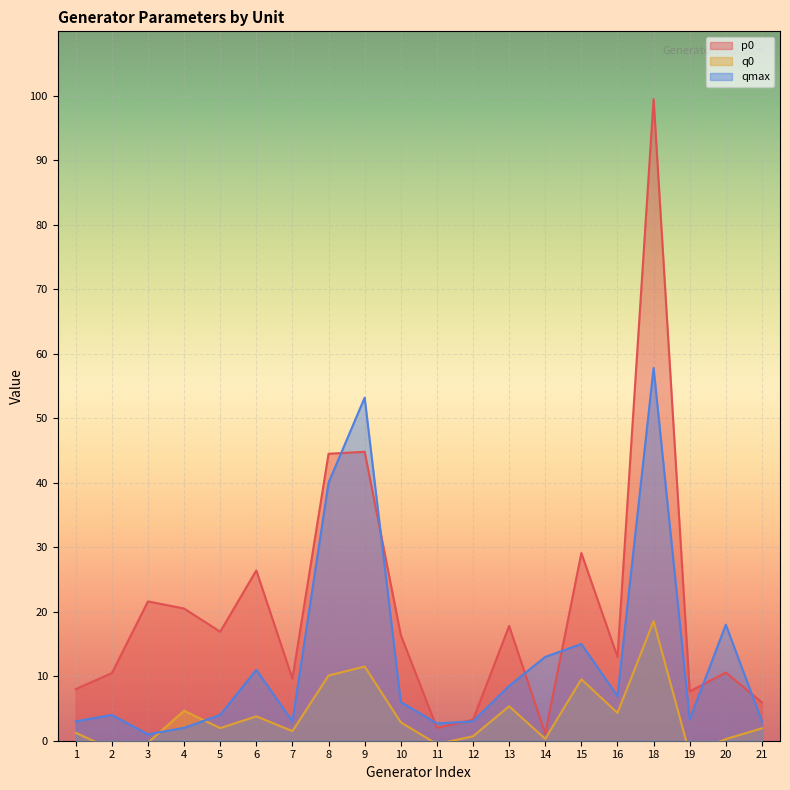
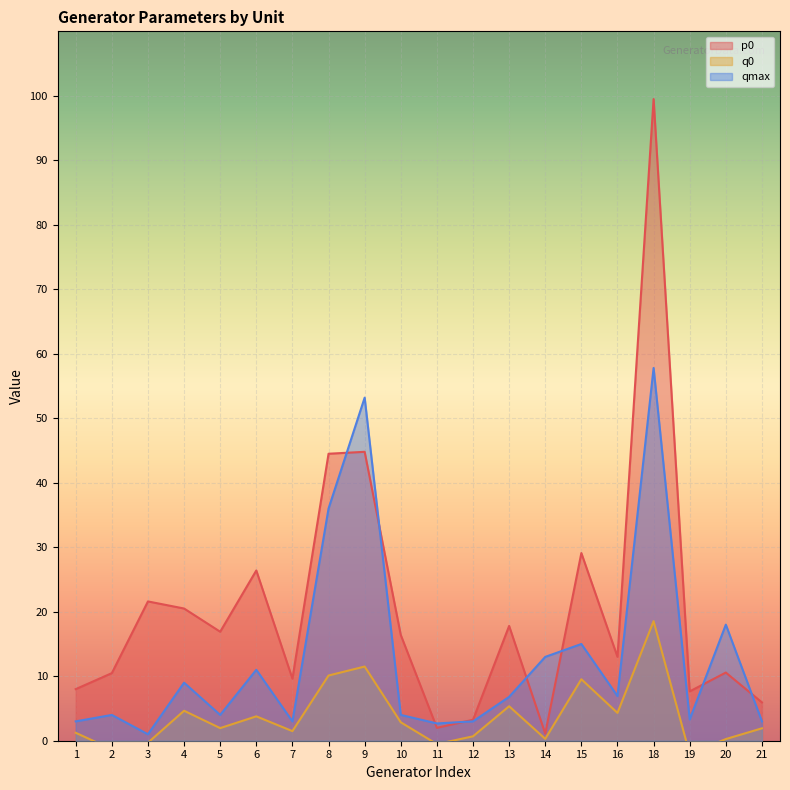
  {
    "qmax": {
      "1": 3,
      "2": 4,
      "3": 1,
-     "4": 2,
+     "4": 9,
      "5": 4,
      "6": 11,
      "7": 3,
-     "8": 40,
+     "8": 36,
      "9": 53,
-     "10": 6,
+     "10": 4,
      "11": 3,
-     "13": 9,
+     "13": 7,
      "14": 13,
      "15": 15,
      "16": 7,
      "18": 58,
      "19": 3,
      "20": 18,
      "21": 3
    }
  }
